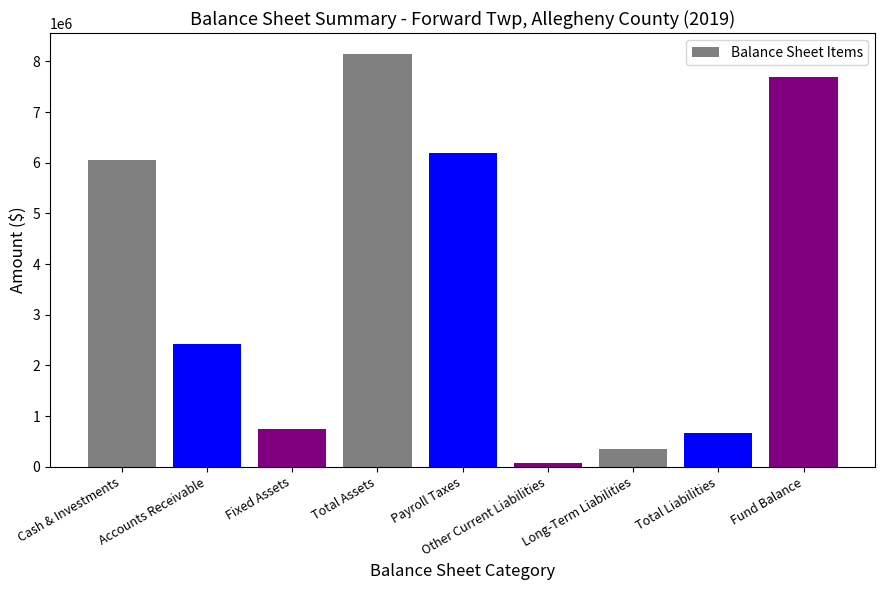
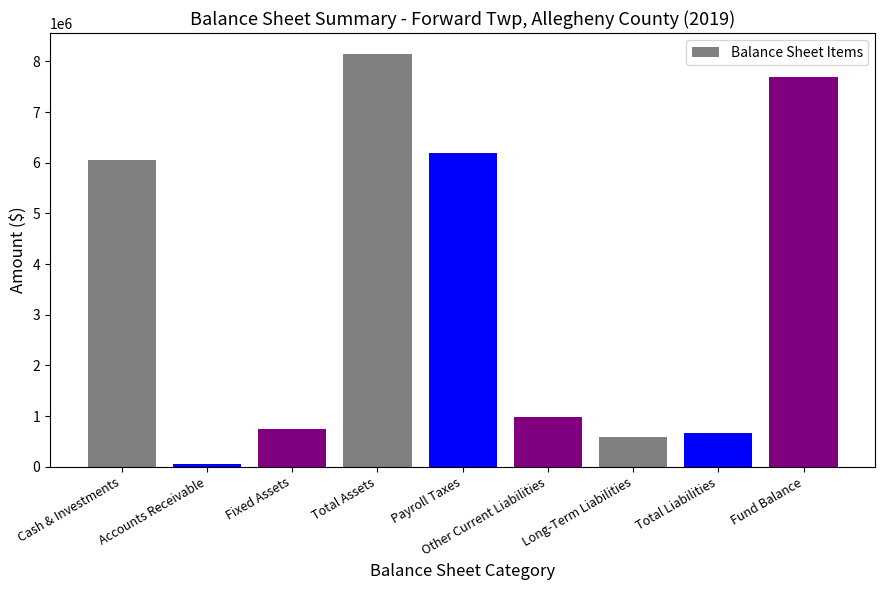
  {
    "Cash & Investments": 6000000,
-   "Accounts Receivable": 2400000,
+   "Accounts Receivable": 100000,
    "Fixed Assets": 700000,
    "Total Assets": 8200000,
    "Payroll Taxes": 6200000,
-   "Other Current Liabilities": 100000,
-   "Long-Term Liabilities": 300000,
+   "Other Current Liabilities": 1000000,
+   "Long-Term Liabilities": 600000,
    "Total Liabilities": 700000,
    "Fund Balance": 7700000
  }
